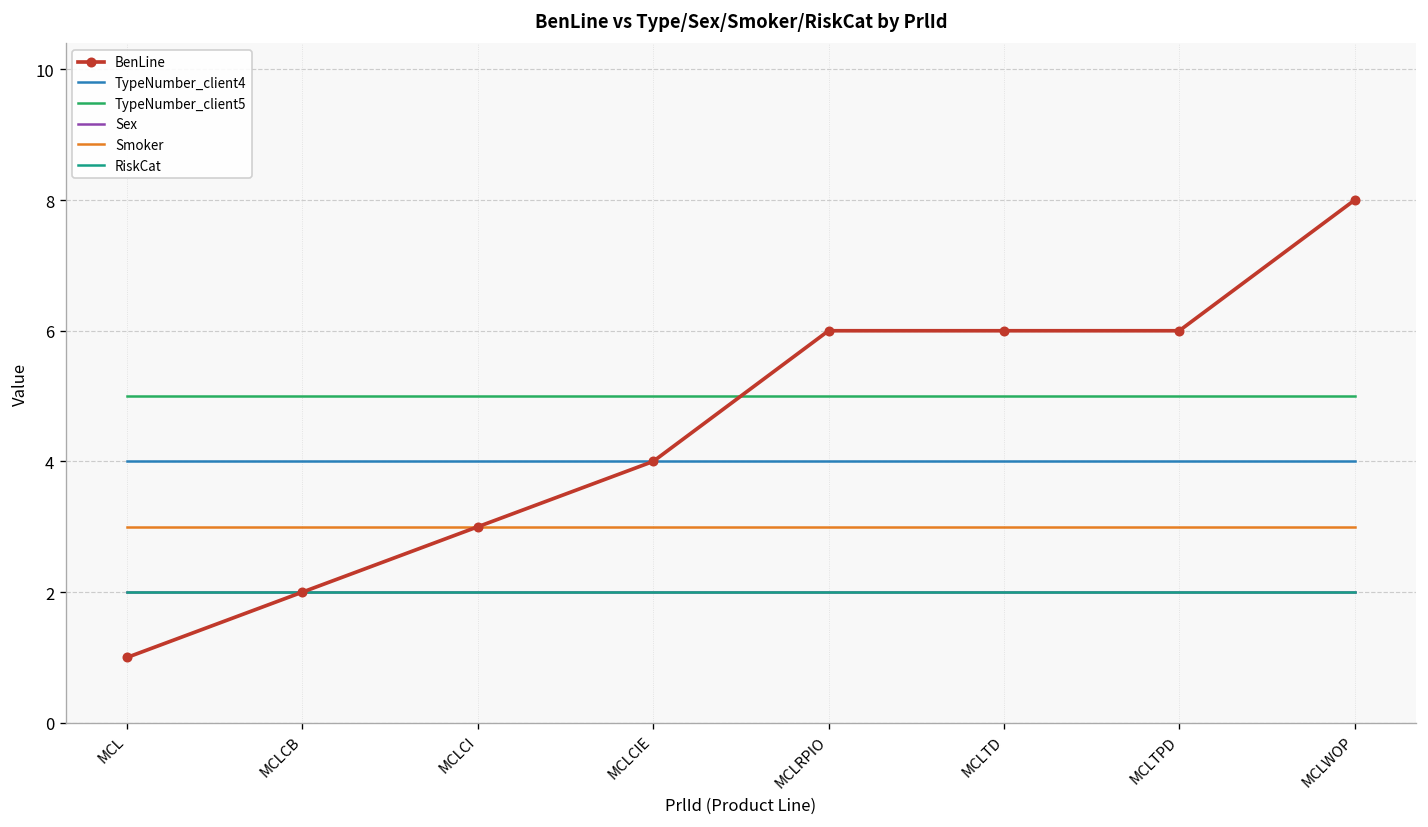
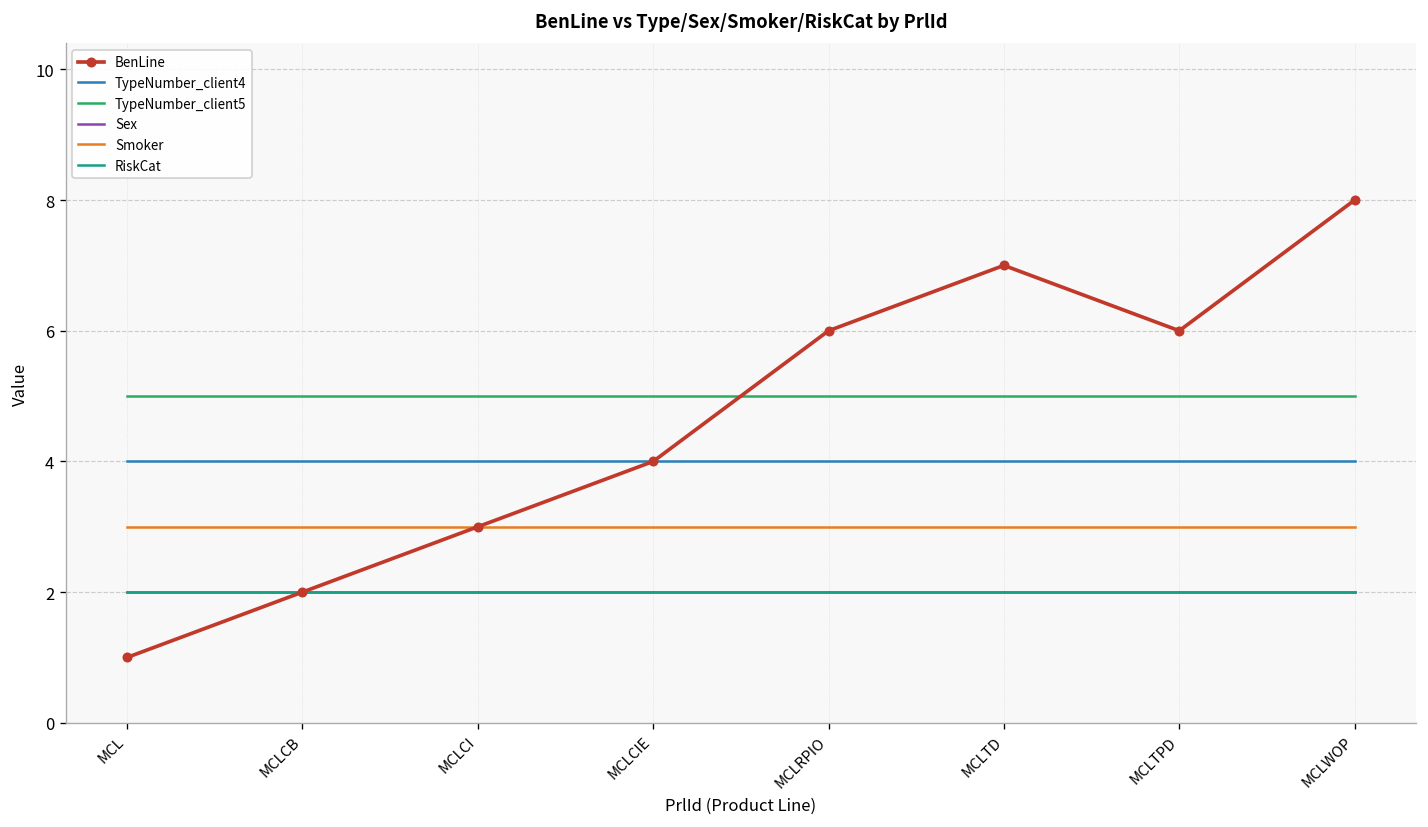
  {
    "BenLine": {
      "MCL": 1,
      "MCLRPIO": 6,
-     "MCLTD": 6,
+     "MCLTD": 7,
      "MCLTPD": 6,
      "MCLWOP": 8
    },
    "TypeNumber_client4": {
      "MCL": 4,
      "MCLCB": 4,
      "MCLCI": 4,
      "MCLRPIO": 4,
      "MCLTD": 4,
      "MCLTPD": 4,
      "MCLWOP": 4
    },
    "Smoker": {
      "MCL": 3,
      "MCLCB": 3,
      "MCLCIE": 3,
      "MCLRPIO": 3,
      "MCLTD": 3,
      "MCLTPD": 3,
      "MCLWOP": 3
    }
  }
